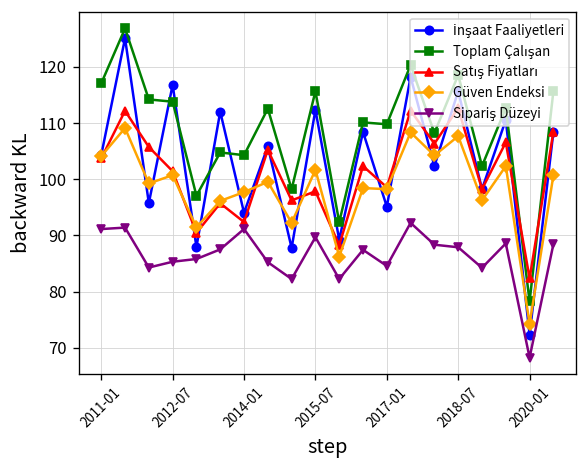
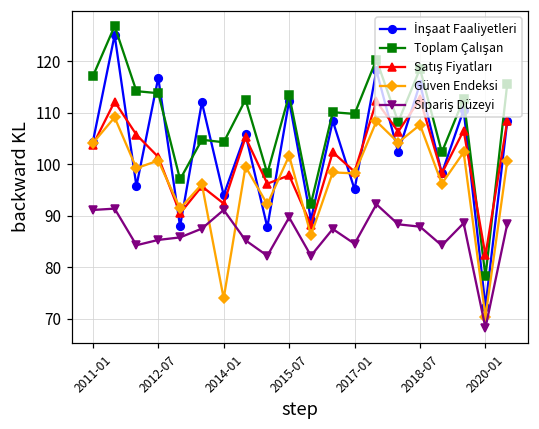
  {
    "İnşaat Faaliyetleri": {
      "2012-07": 117,
      "2014-01": 94,
      "2015-07": 112,
      "2017-01": 95,
      "2020-01": 72
    },
    "Toplam Çalışan": {
      "2011-01": 117,
      "2012-07": 114,
      "2014-01": 104,
-     "2015-07": 116,
+     "2015-07": 113,
      "2017-01": 110,
      "2020-01": 78
    },
    "Satış Fiyatları": {
      "2012-07": 101,
      "2014-01": 92,
      "2015-07": 98,
      "2020-01": 82
    },
    "Güven Endeksi": {
      "2012-07": 101,
-     "2014-01": 98,
+     "2014-01": 74,
      "2015-07": 102,
      "2018-07": 108,
-     "2020-01": 74
+     "2020-01": 70
    },
    "Sipariş Düzeyi": {
      "2011-01": 91,
      "2012-07": 85,
      "2014-01": 91,
      "2015-07": 90,
      "2017-01": 85,
      "2018-07": 88,
      "2020-01": 68
    }
  }
